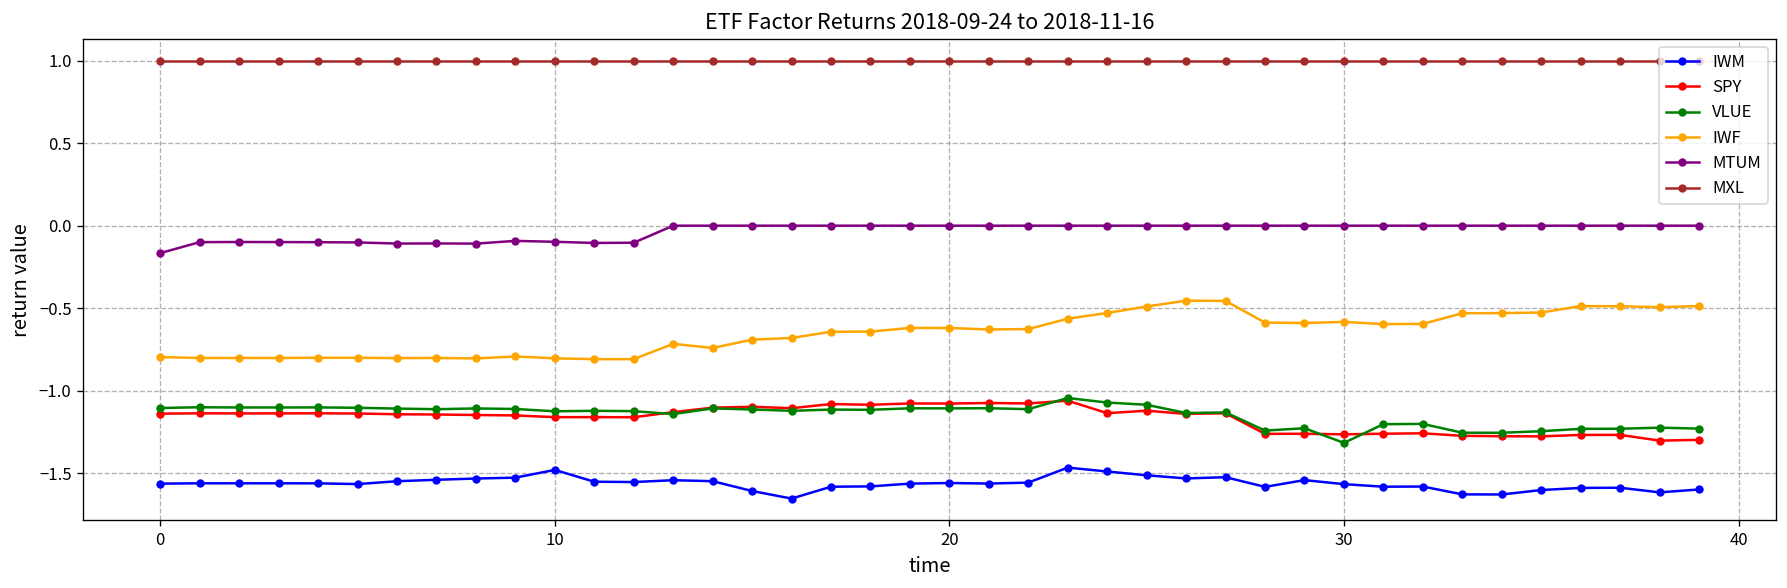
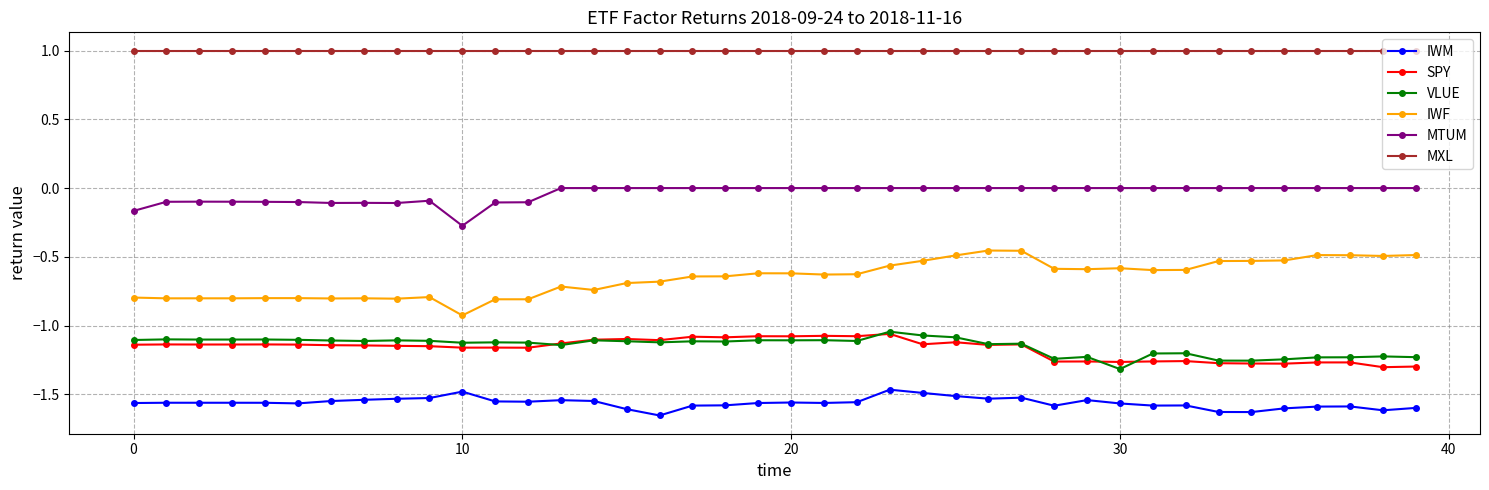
  {
    "IWM": {
      "0": -1.56,
      "10": -1.48,
      "20": -1.56,
      "30": -1.57
    },
    "SPY": {
      "0": -1.14,
      "10": -1.16,
      "20": -1.08,
      "30": -1.26
    },
    "VLUE": {
      "0": -1.11,
      "10": -1.12,
      "20": -1.11,
      "30": -1.32
    },
    "IWF": {
      "0": -0.80,
-     "10": -0.80,
+     "10": -0.93,
      "20": -0.62,
      "30": -0.58
    },
    "MTUM": {
      "0": -0.17,
-     "10": -0.10,
+     "10": -0.27,
      "20": 0.00,
      "30": 0.00
    },
    "MXL": {
      "0": 1.00,
      "10": 1.00,
      "20": 1.00,
      "30": 1.00
    }
  }
